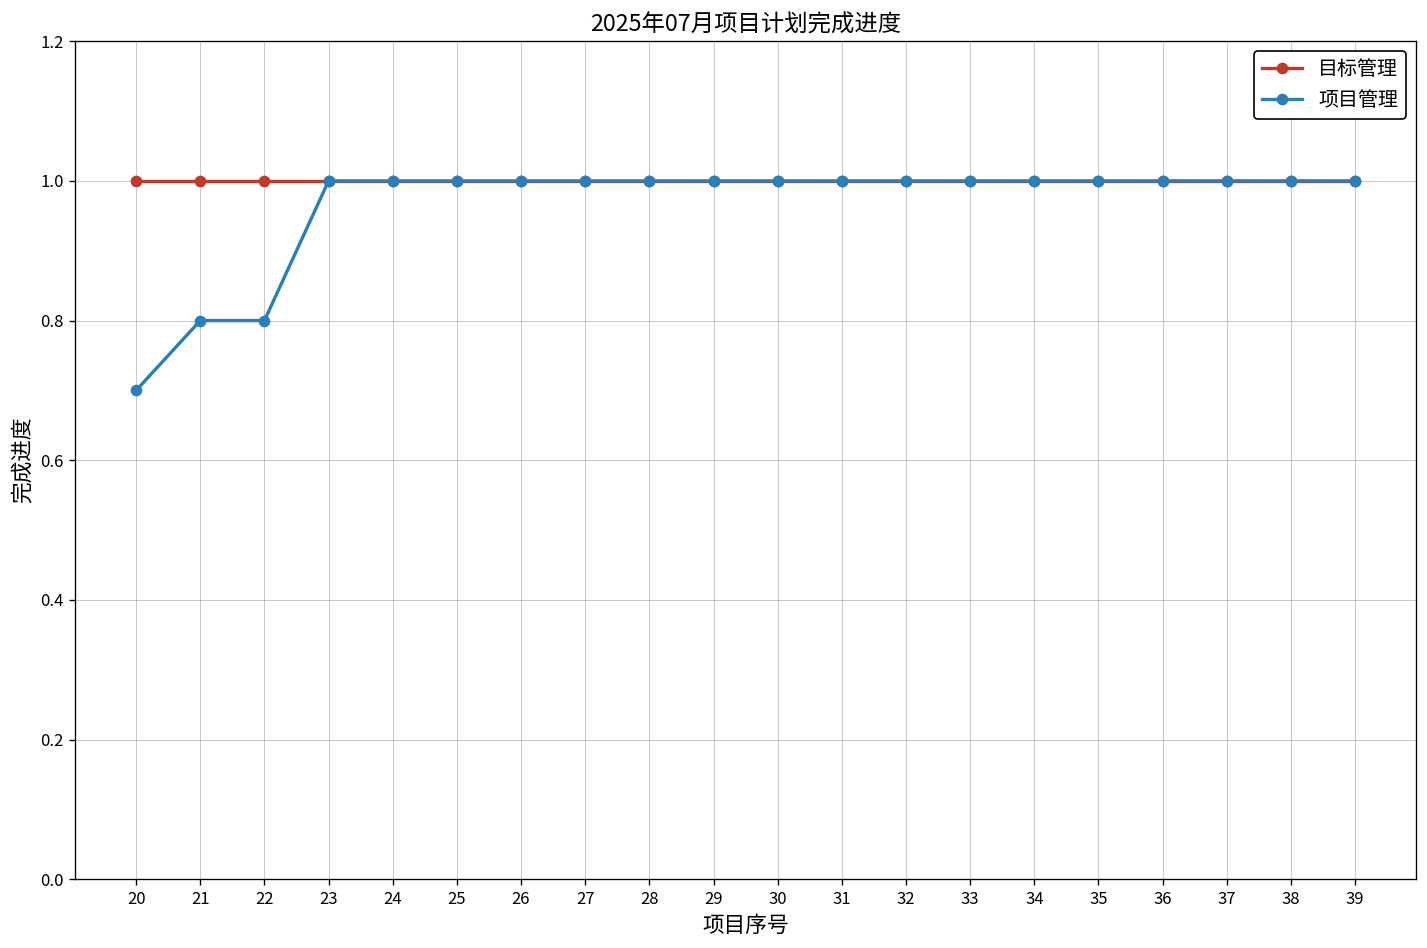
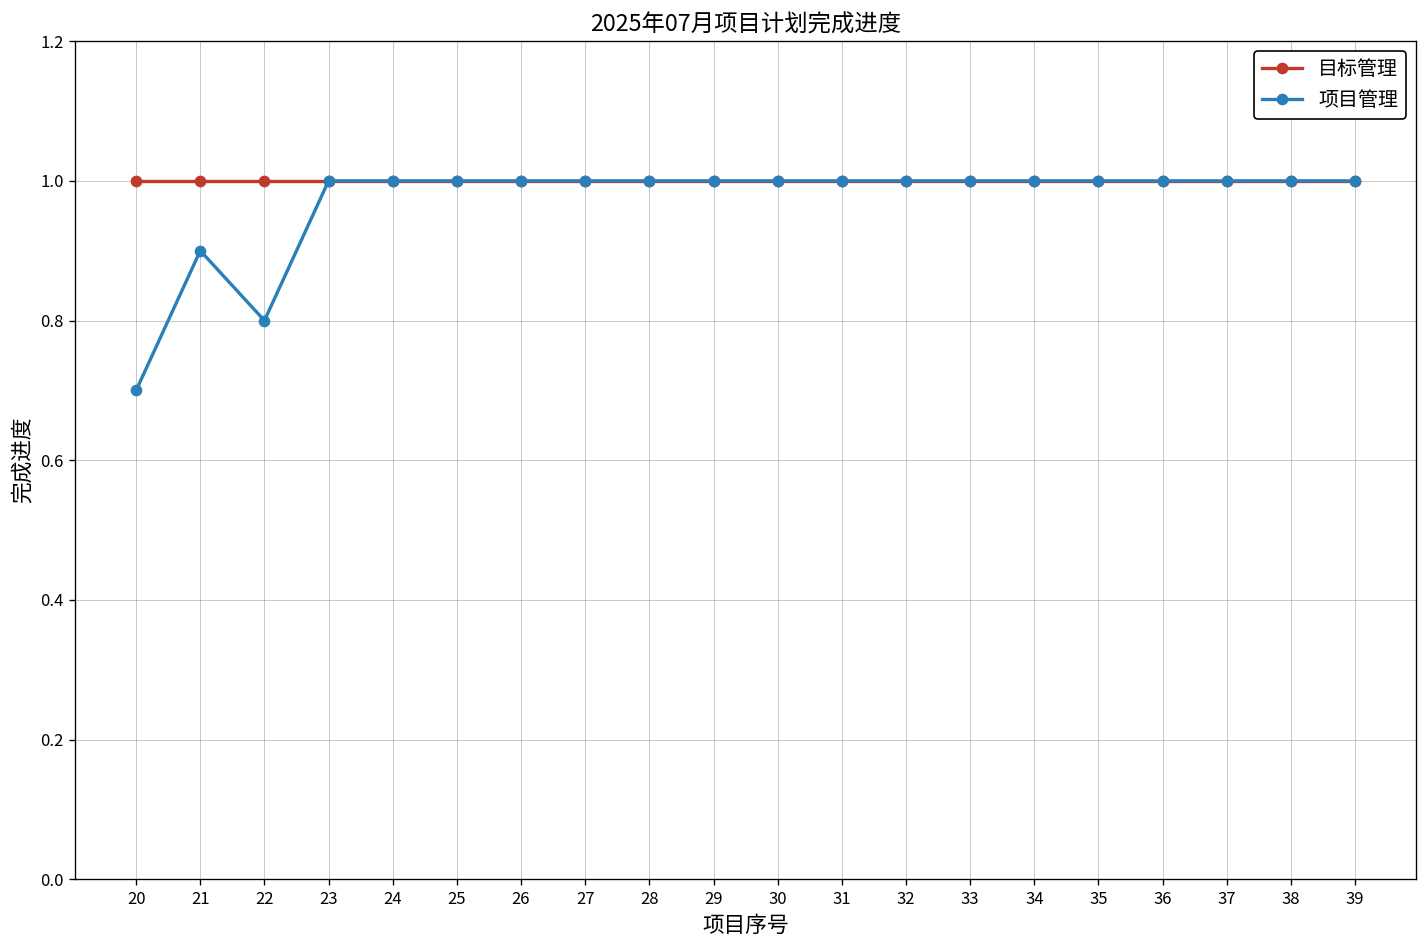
  {
    "目标管理": {
      "20": 1.0,
      "21": 1.0,
      "22": 1.0
    },
    "项目管理": {
      "20": 0.7,
-     "21": 0.8,
+     "21": 0.9,
      "22": 0.8
    }
  }
